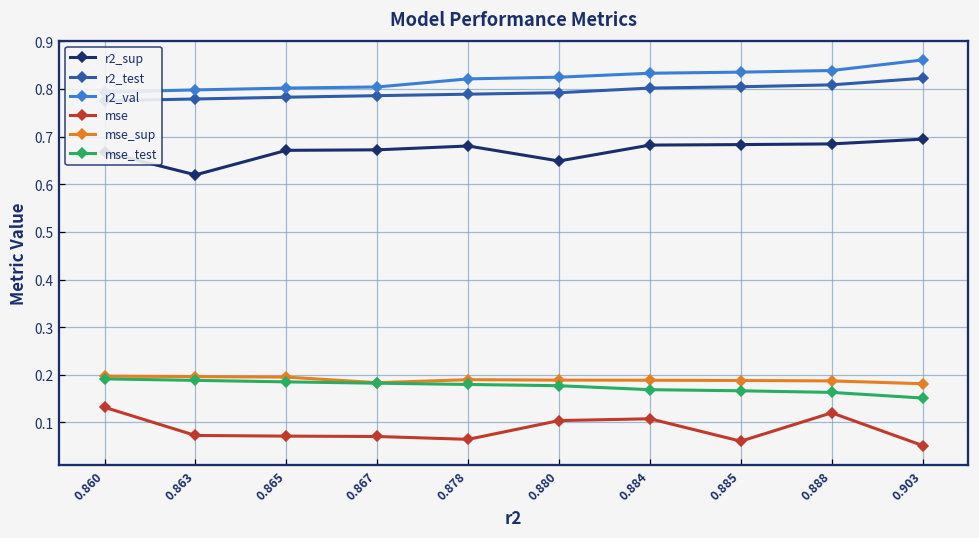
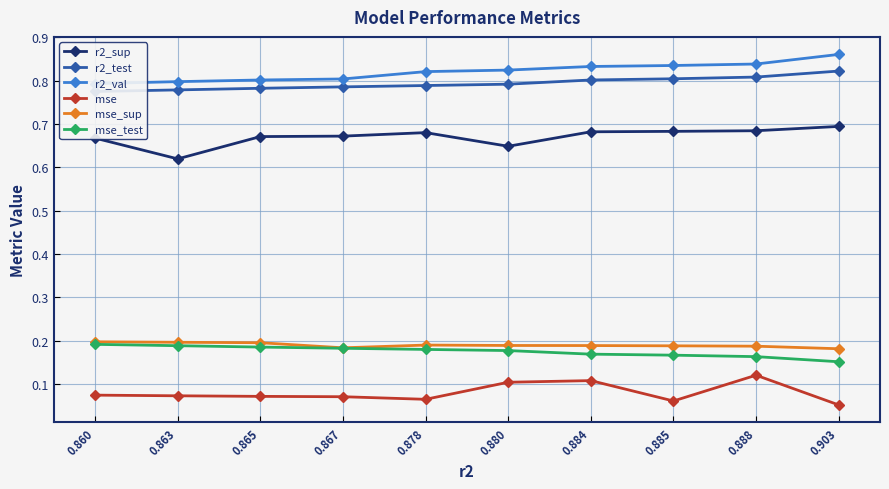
  {
    "r2_sup": {
      "0.863": 0.62,
      "0.865": 0.67,
      "0.867": 0.67,
      "0.878": 0.68,
      "0.880": 0.65,
      "0.884": 0.68,
      "0.885": 0.68,
      "0.888": 0.68,
      "0.903": 0.69
    },
    "mse": {
-     "0.860": 0.13,
+     "0.860": 0.07,
      "0.863": 0.07,
      "0.865": 0.07,
      "0.867": 0.07,
      "0.878": 0.06,
      "0.880": 0.10,
      "0.884": 0.11,
      "0.885": 0.06,
      "0.888": 0.12,
      "0.903": 0.05
    },
    "mse_sup": {
      "0.860": 0.20,
      "0.863": 0.20,
      "0.865": 0.20,
      "0.878": 0.19,
      "0.880": 0.19,
      "0.884": 0.19,
      "0.885": 0.19,
      "0.888": 0.19,
      "0.903": 0.18
    },
    "mse_test": {
      "0.860": 0.19,
      "0.863": 0.19,
      "0.865": 0.19,
      "0.878": 0.18,
      "0.880": 0.18,
      "0.884": 0.17,
      "0.885": 0.17,
      "0.888": 0.16,
      "0.903": 0.15
    }
  }
